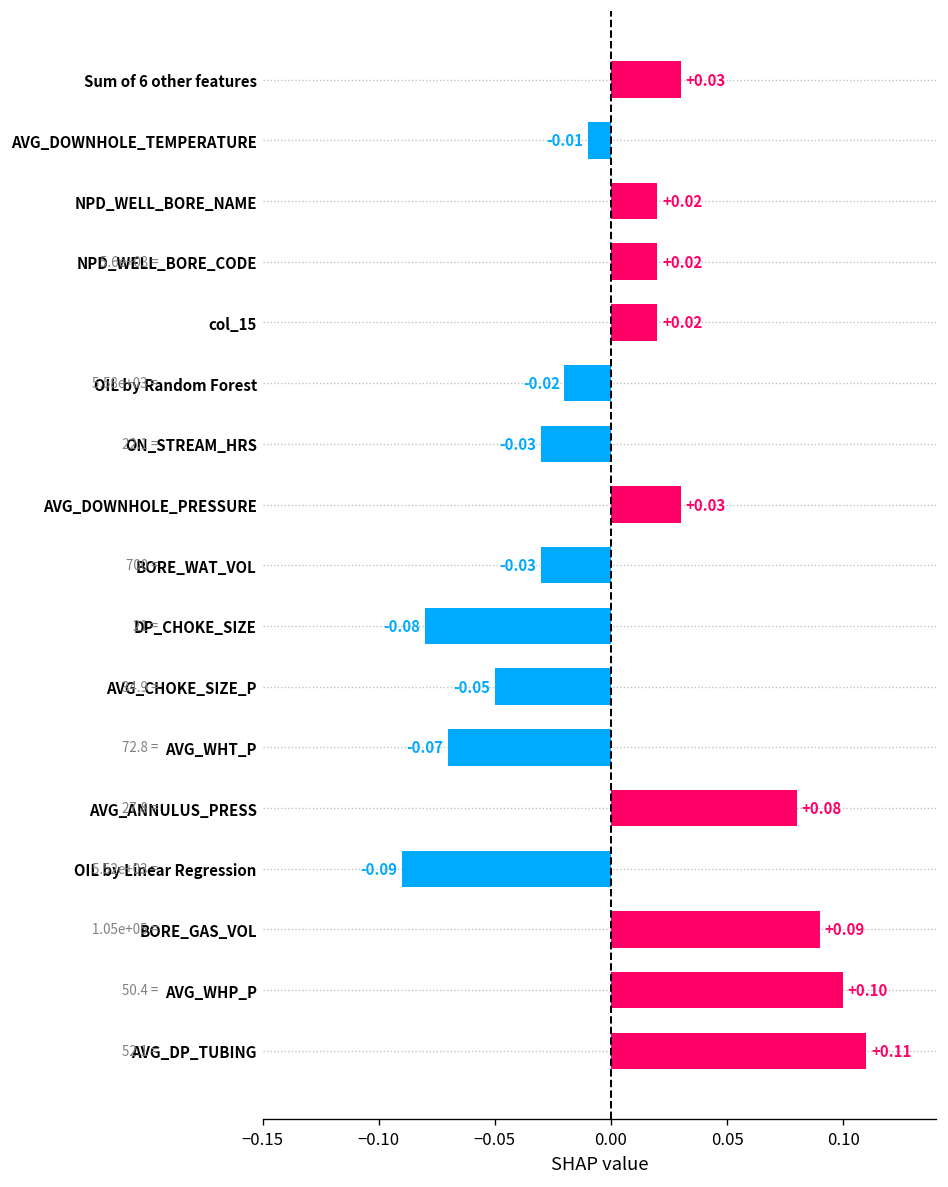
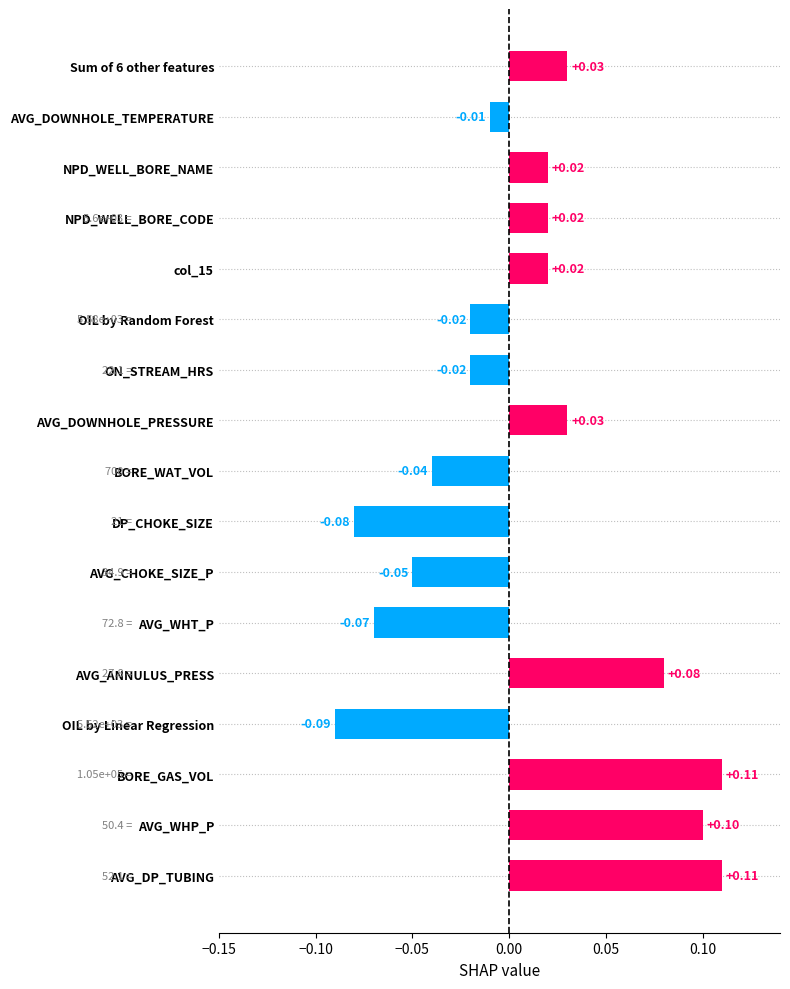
  {
    "Sum of 6 other features": "+0.03",
    "AVG_DOWNHOLE_TEMPERATURE": "-0.01",
    "NPD_WELL_BORE_NAME": "+0.02",
    "NPD_WELL_BORE_CODE": "+0.02",
    "col_15": "+0.02",
    "OIL by Random Forest": "-0.02",
-   "ON_STREAM_HRS": "-0.03",
+   "ON_STREAM_HRS": "-0.02",
    "AVG_DOWNHOLE_PRESSURE": "+0.03",
-   "BORE_WAT_VOL": "-0.03",
+   "BORE_WAT_VOL": "-0.04",
    "DP_CHOKE_SIZE": "-0.08",
    "AVG_CHOKE_SIZE_P": "-0.05",
    "AVG_WHT_P": "-0.07",
    "AVG_ANNULUS_PRESS": "+0.08",
    "OIL by Linear Regression": "-0.09",
-   "BORE_GAS_VOL": "+0.09",
+   "BORE_GAS_VOL": "+0.11",
    "AVG_WHP_P": "+0.10",
    "AVG_DP_TUBING": "+0.11"
  }
